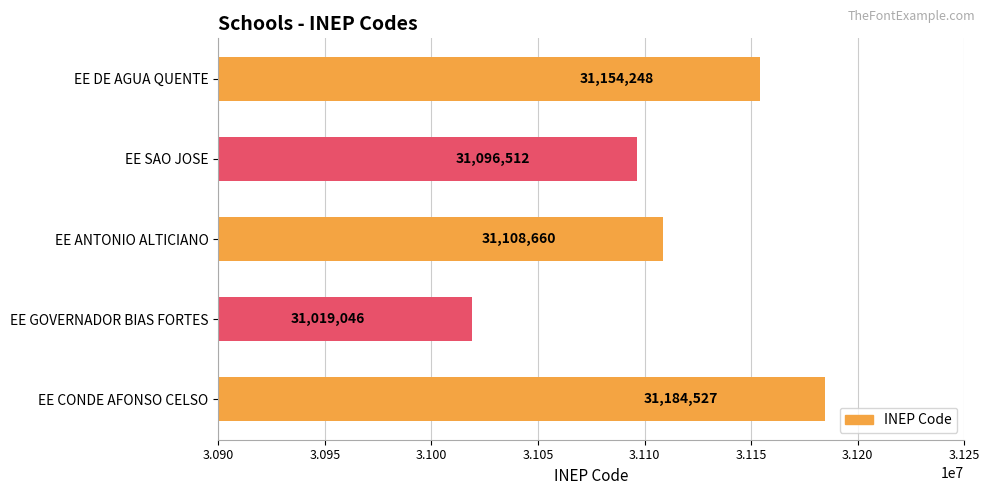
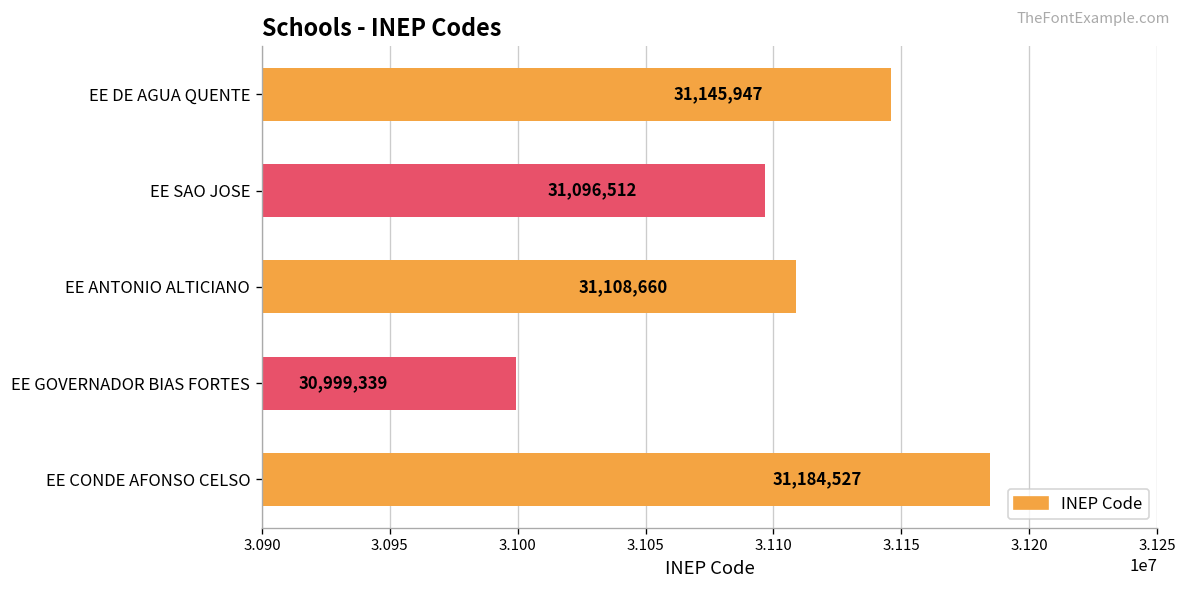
  {
-   "EE DE AGUA QUENTE": "31,154,248",
+   "EE DE AGUA QUENTE": "31,145,947",
    "EE SAO JOSE": "31,096,512",
    "EE ANTONIO ALTICIANO": "31,108,660",
-   "EE GOVERNADOR BIAS FORTES": "31,019,046",
+   "EE GOVERNADOR BIAS FORTES": "30,999,339",
    "EE CONDE AFONSO CELSO": "31,184,527"
  }
